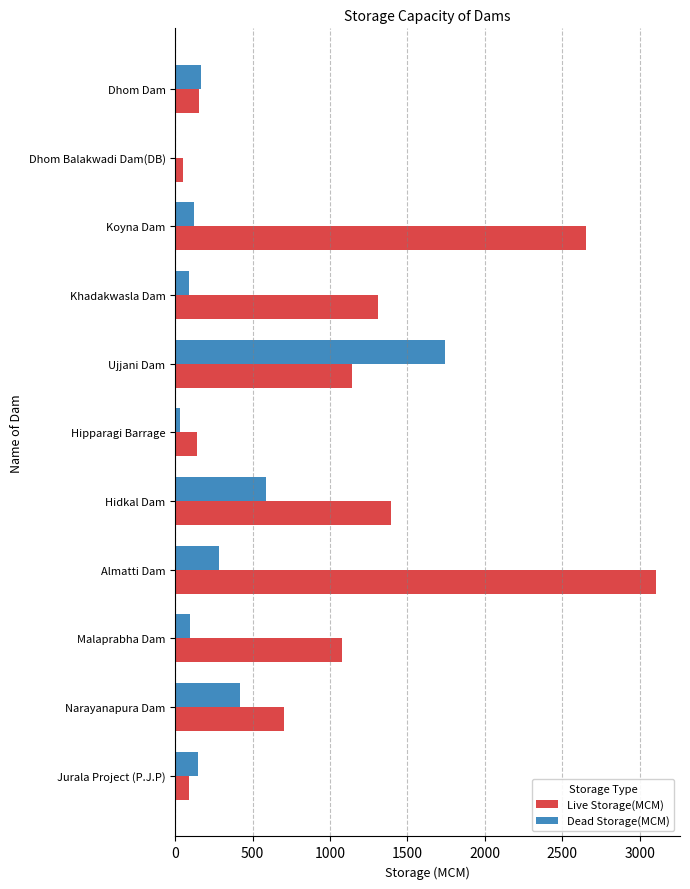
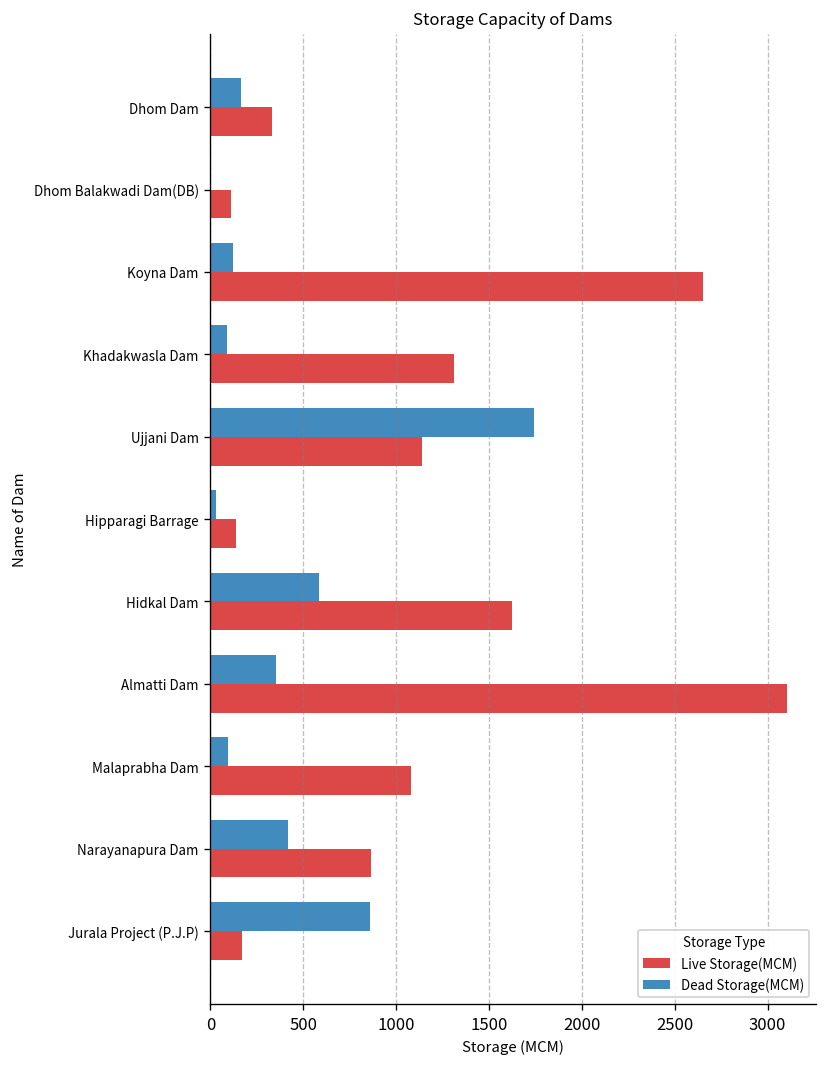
  {
    "Live Storage(MCM)": {
-     "Dhom Dam": 150,
-     "Dhom Balakwadi Dam(DB)": 50,
+     "Dhom Dam": 330,
+     "Dhom Balakwadi Dam(DB)": 110,
      "Koyna Dam": 2650,
      "Khadakwasla Dam": 1310,
      "Ujjani Dam": 1140,
      "Hipparagi Barrage": 140,
-     "Hidkal Dam": 1390,
+     "Hidkal Dam": 1620,
      "Almatti Dam": 3110,
      "Malaprabha Dam": 1080,
-     "Narayanapura Dam": 700,
-     "Jurala Project (P.J.P)": 90
+     "Narayanapura Dam": 860,
+     "Jurala Project (P.J.P)": 170
    },
    "Dead Storage(MCM)": {
      "Dhom Dam": 160,
      "Koyna Dam": 120,
      "Khadakwasla Dam": 90,
      "Ujjani Dam": 1740,
      "Hipparagi Barrage": 30,
      "Hidkal Dam": 590,
-     "Almatti Dam": 280,
+     "Almatti Dam": 350,
      "Malaprabha Dam": 100,
      "Narayanapura Dam": 420,
-     "Jurala Project (P.J.P)": 150
+     "Jurala Project (P.J.P)": 860
    }
  }
